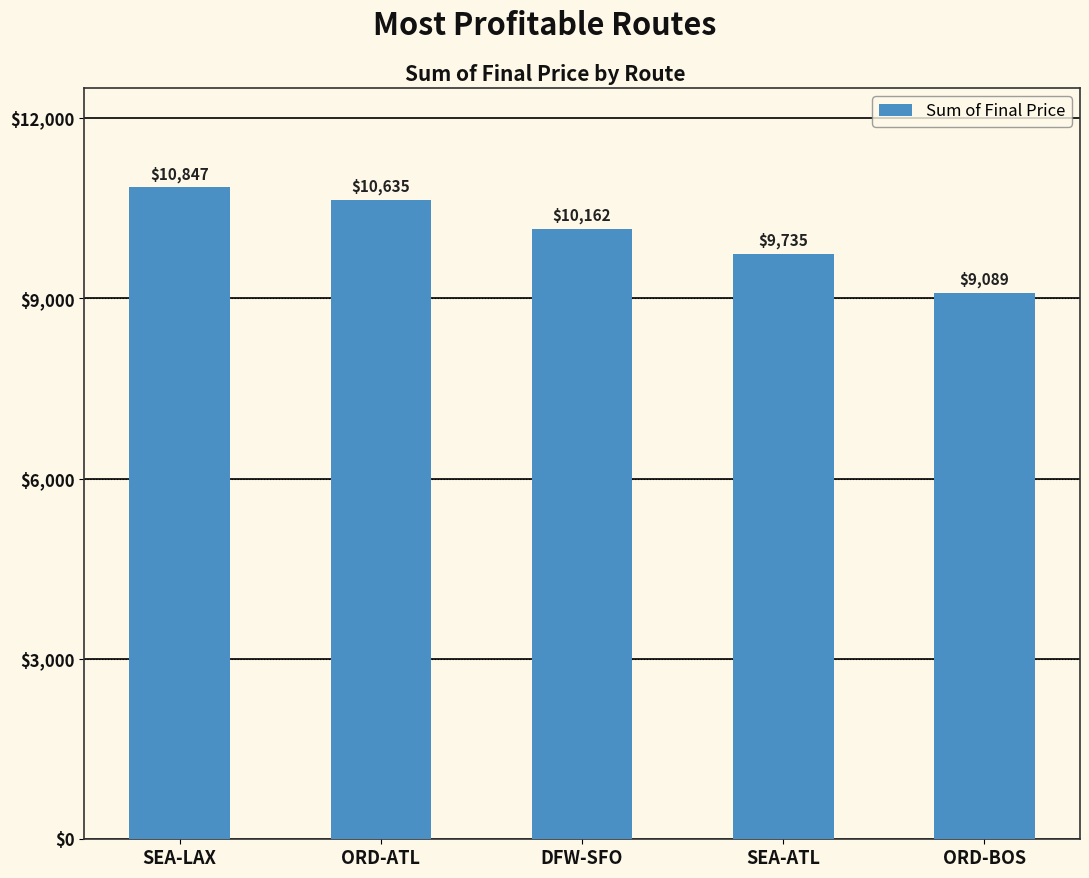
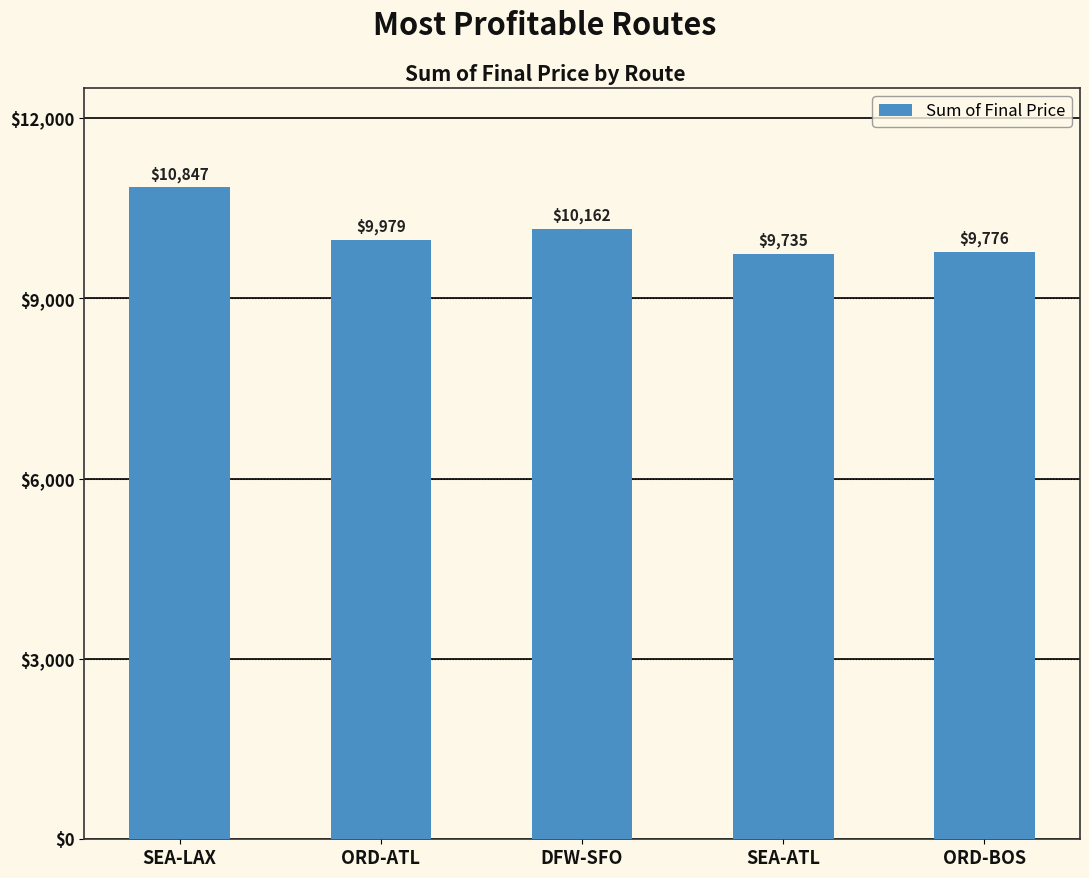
  {
    "SEA-LAX": "$10,847",
-   "ORD-ATL": "$10,635",
+   "ORD-ATL": "$9,979",
    "DFW-SFO": "$10,162",
    "SEA-ATL": "$9,735",
-   "ORD-BOS": "$9,089"
+   "ORD-BOS": "$9,776"
  }
